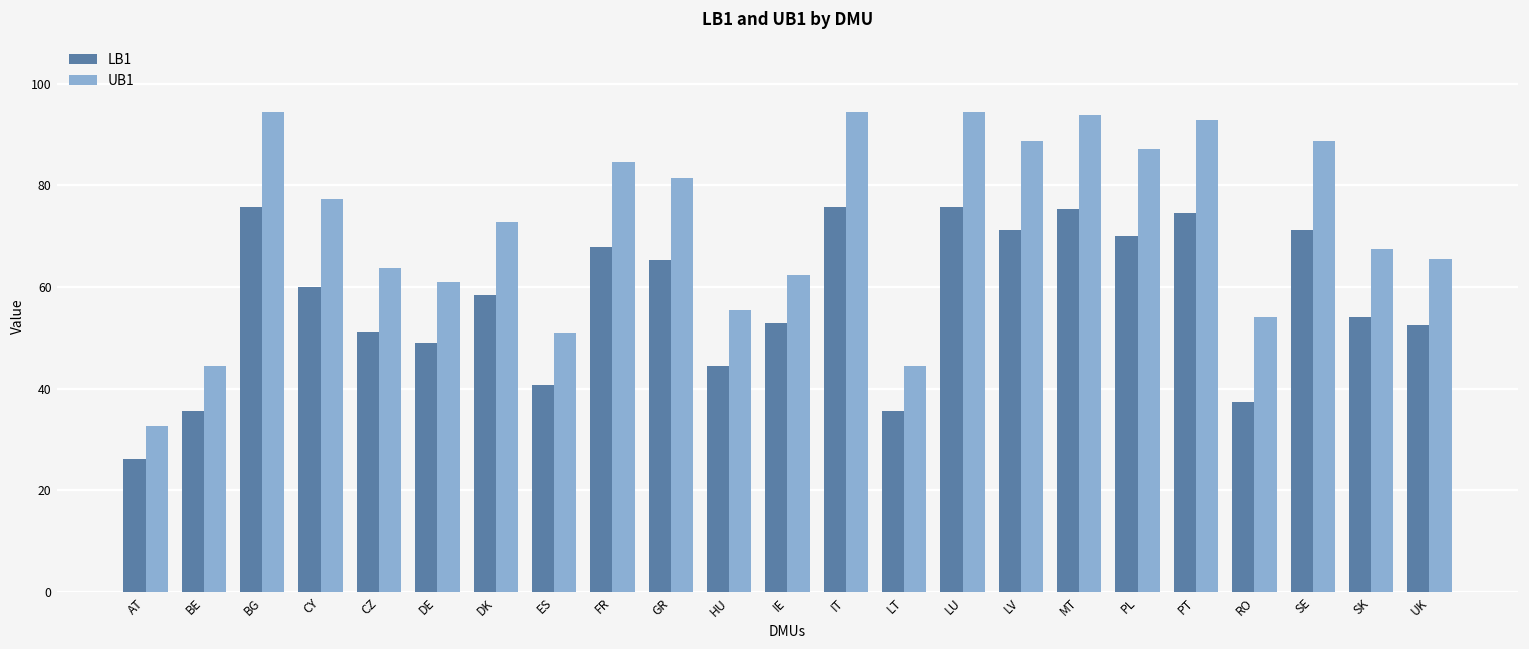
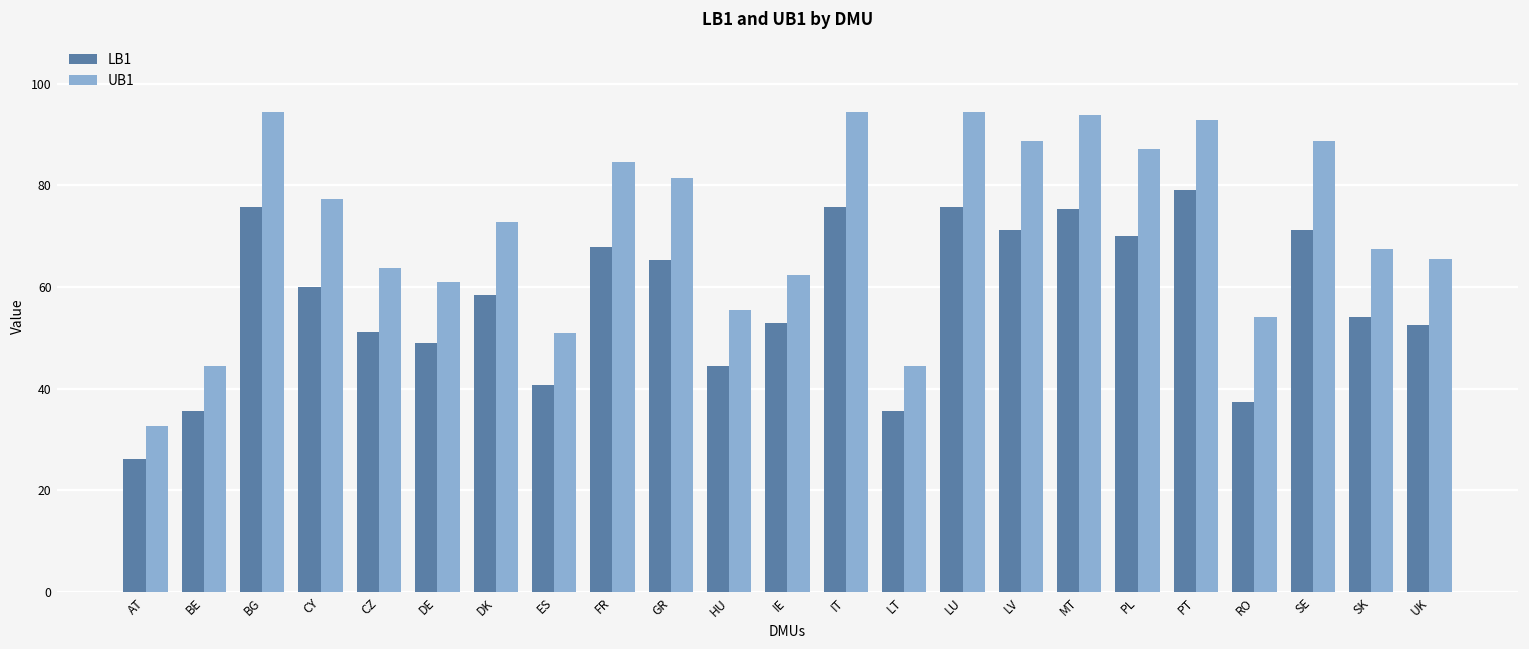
  {
    "LB1": {
      "AT": 26,
      "BE": 36,
      "BG": 76,
      "CY": 60,
      "CZ": 51,
      "DE": 49,
      "DK": 58,
      "ES": 41,
      "FR": 68,
      "GR": 65,
      "HU": 45,
      "IE": 53,
      "IT": 76,
      "LT": 36,
      "LU": 76,
      "LV": 71,
      "MT": 75,
      "PL": 70,
-     "PT": 75,
+     "PT": 79,
      "RO": 37,
      "SE": 71,
      "SK": 54,
      "UK": 53
    },
    "UB1": {
      "AT": 33,
      "BE": 44,
      "BG": 94,
      "CY": 77,
      "CZ": 64,
      "DE": 61,
      "DK": 73,
      "ES": 51,
      "FR": 85,
      "GR": 81,
      "HU": 56,
      "IE": 62,
      "IT": 94,
      "LT": 44,
      "LU": 94,
      "LV": 89,
      "MT": 94,
      "PL": 87,
      "PT": 93,
      "RO": 54,
      "SE": 89,
      "SK": 67,
      "UK": 66
    }
  }
